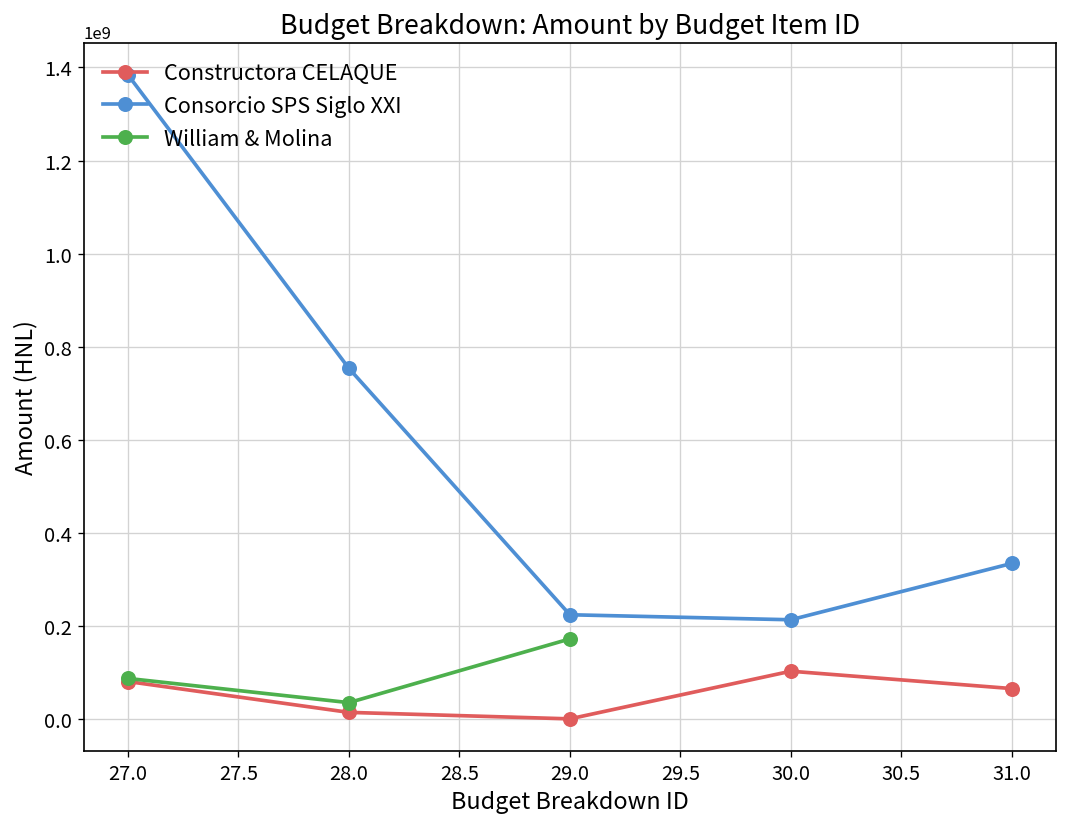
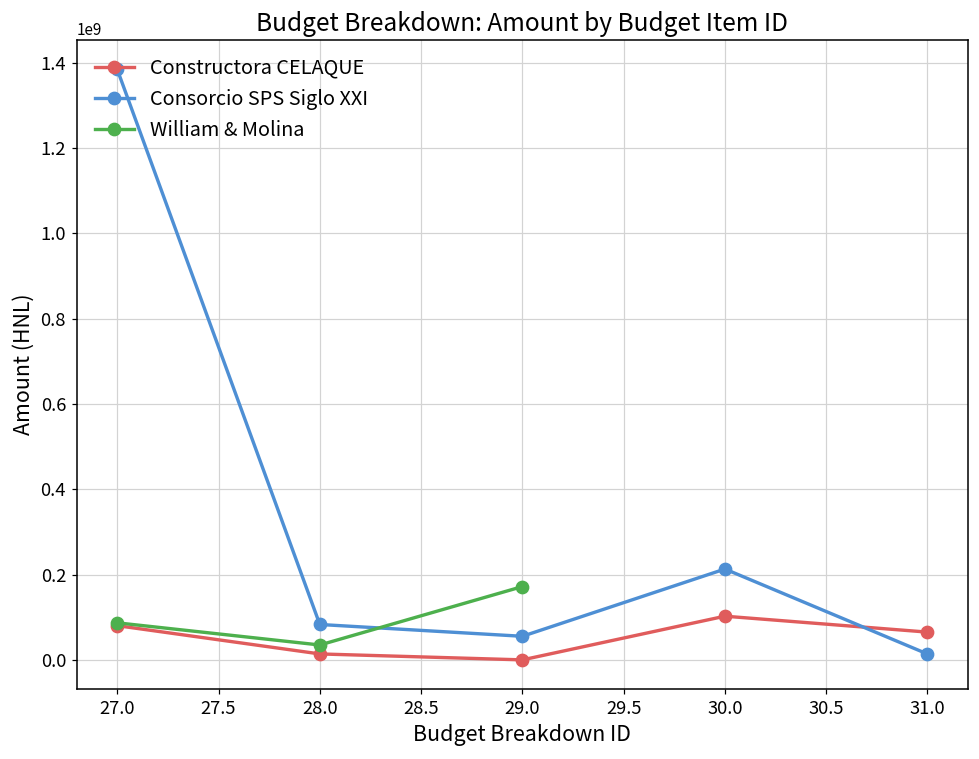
  {
    "Constructora CELAQUE": {
      "27.0": 80000000,
      "28.0": 10000000,
      "29.0": 0,
      "30.0": 100000000,
      "31.0": 70000000
    },
    "Consorcio SPS Siglo XXI": {
      "27.0": 1380000000,
-     "28.0": 750000000,
-     "29.0": 220000000,
+     "28.0": 80000000,
+     "29.0": 60000000,
      "30.0": 210000000,
-     "31.0": 330000000
+     "31.0": 10000000
    },
    "William & Molina": {
      "27.0": 90000000,
      "28.0": 30000000,
      "29.0": 170000000
    }
  }
